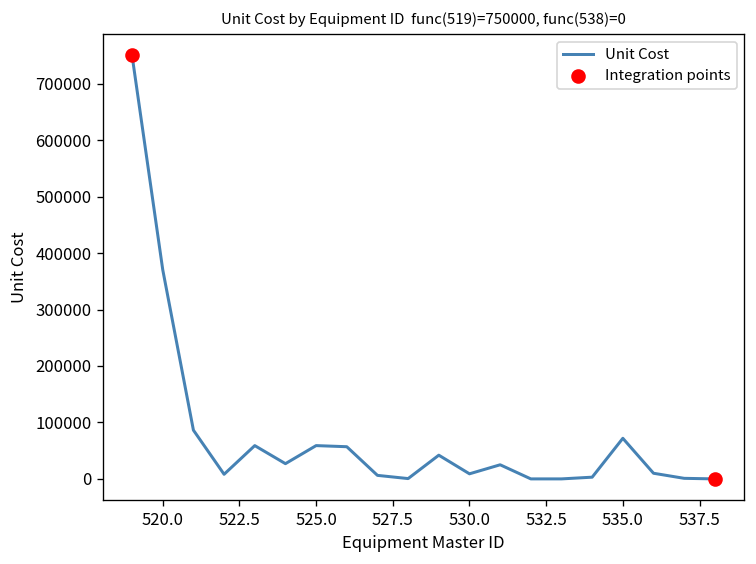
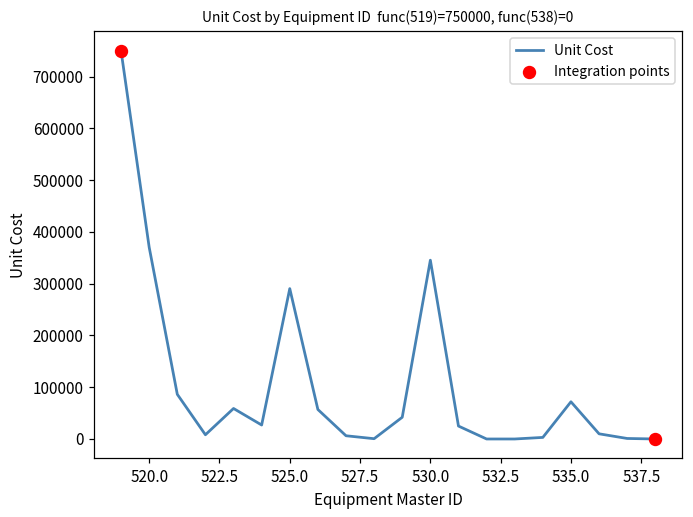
  {
    "Unit Cost": {
      "520.0": 370000,
-     "525.0": 60000,
-     "530.0": 10000,
+     "525.0": 290000,
+     "530.0": 350000,
      "535.0": 70000
    }
  }
